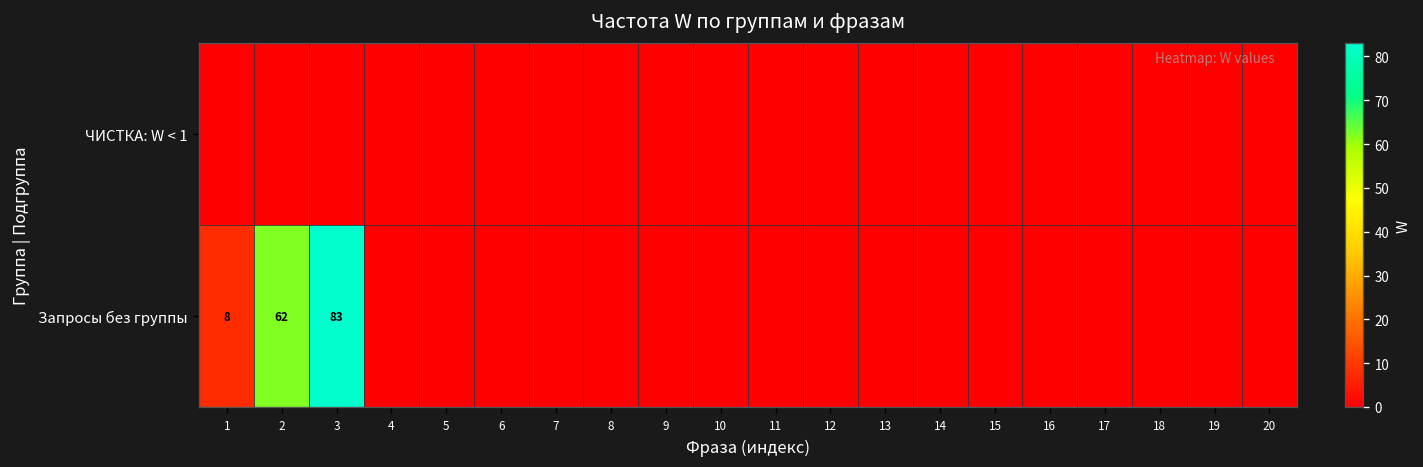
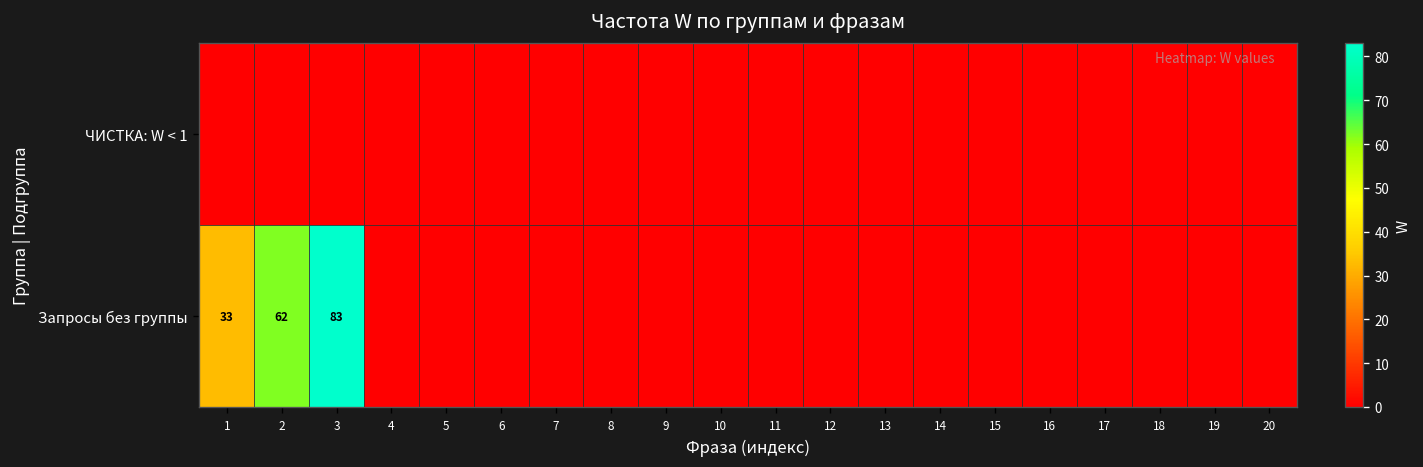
  {
    "Запросы без группы": {
-     "1": 8,
+     "1": 33,
      "2": 62,
      "3": 83
    }
  }
